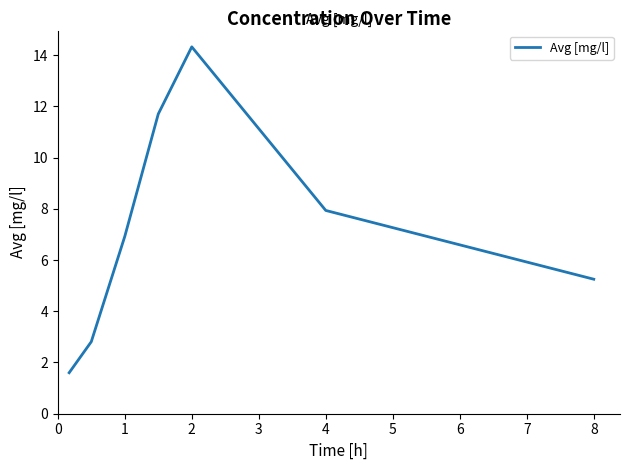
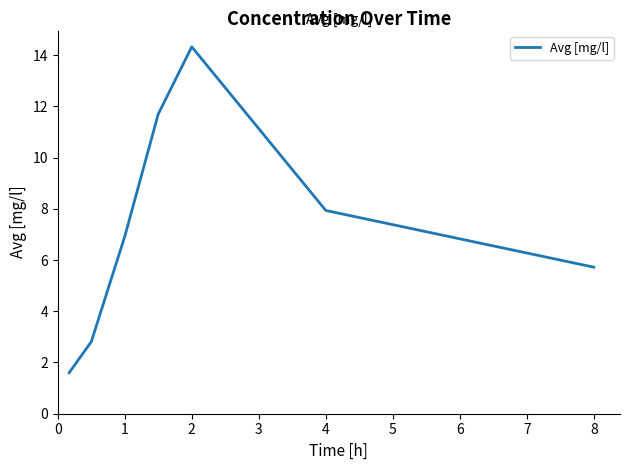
  {
    "1": 6.9,
    "2": 14.3,
    "4": 7.9,
-   "8": 5.3
+   "8": 5.7
  }
